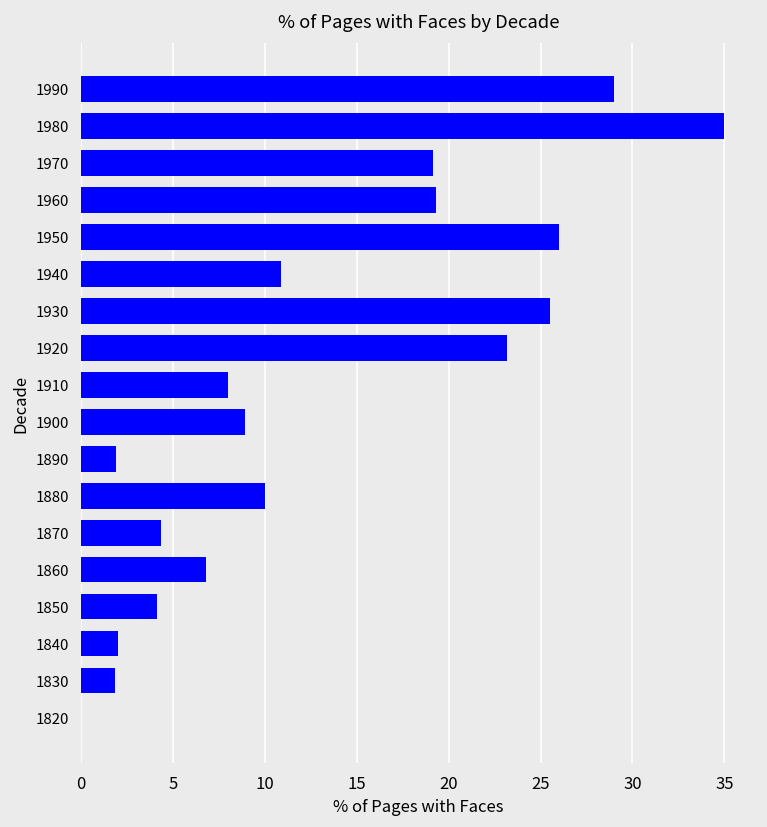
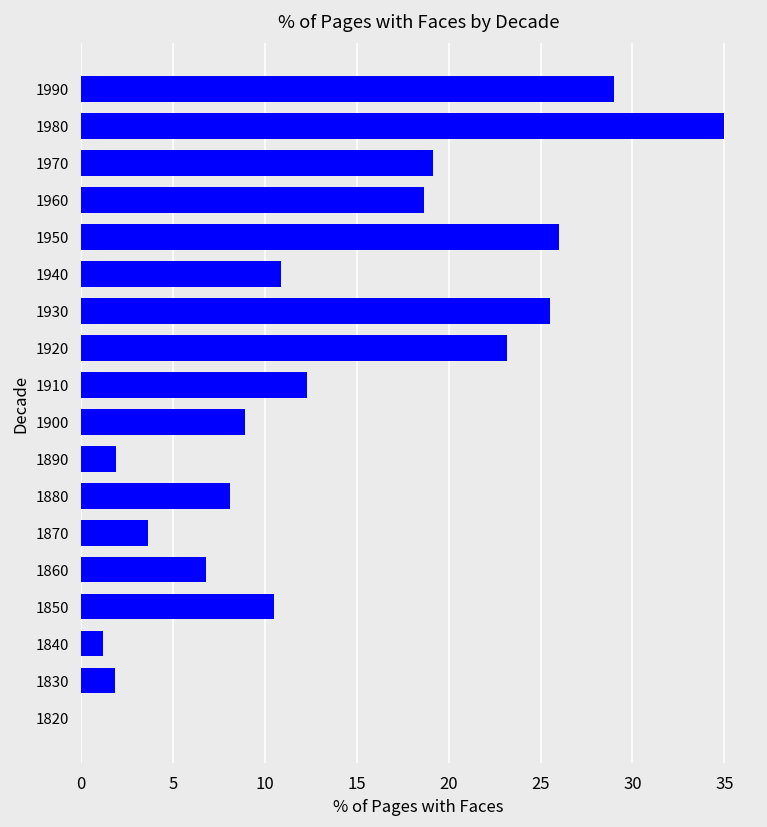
  {
    "1990": 29.0,
    "1980": 35.0,
    "1970": 19.1,
-   "1960": 19.3,
+   "1960": 18.7,
    "1950": 26.0,
    "1940": 10.9,
    "1930": 25.5,
    "1920": 23.2,
-   "1910": 8.0,
+   "1910": 12.3,
    "1900": 8.9,
    "1890": 1.9,
-   "1880": 10.0,
-   "1870": 4.3,
+   "1880": 8.1,
+   "1870": 3.7,
    "1860": 6.8,
-   "1850": 4.2,
-   "1840": 2.0,
+   "1850": 10.5,
+   "1840": 1.2,
    "1830": 1.9,
    "1820": 0.0
  }
